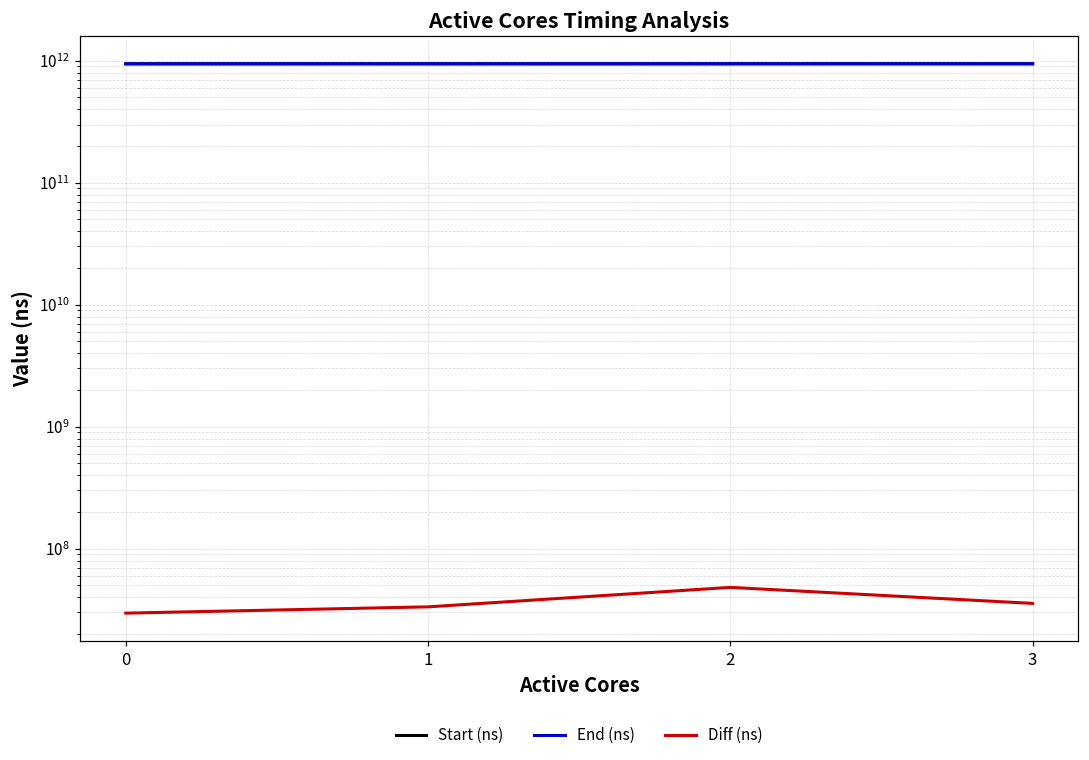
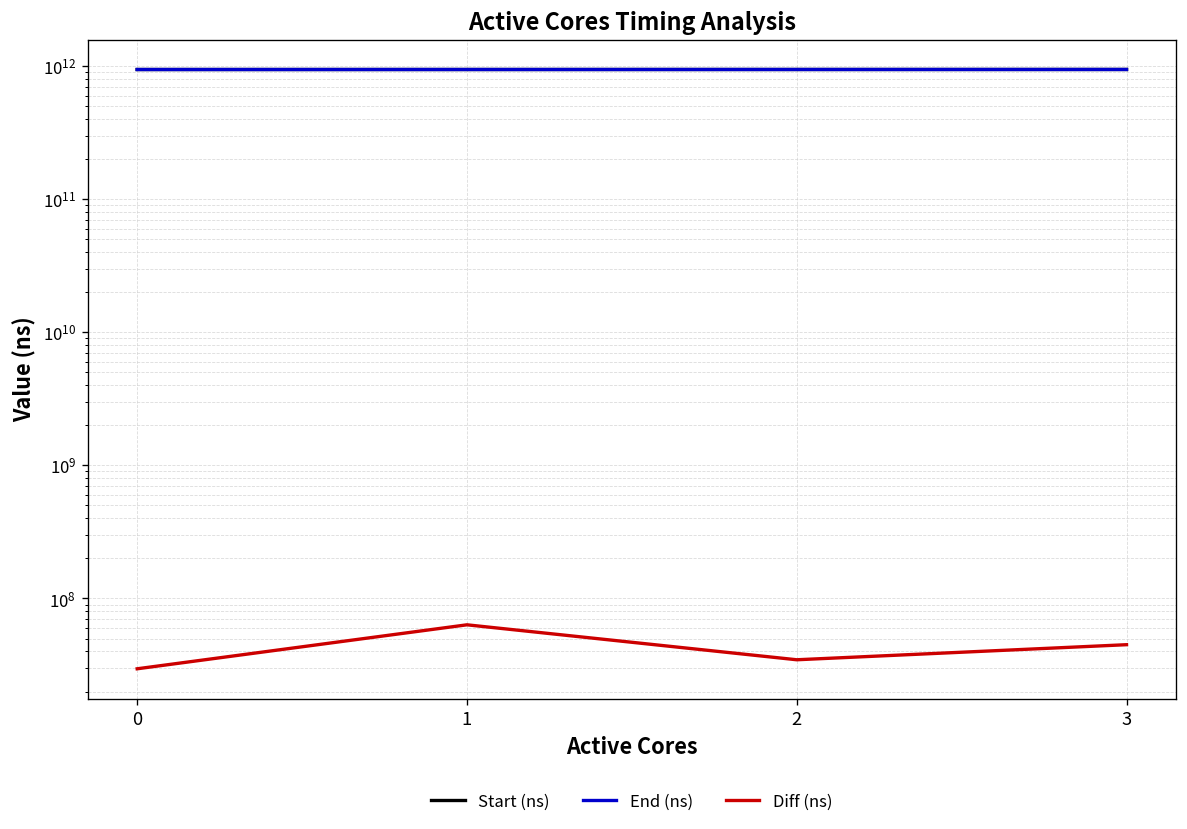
  {
    "End (ns)": {
      "0": 900000000000,
      "1": 900000000000,
      "2": 900000000000,
      "3": 900000000000
    },
    "Diff (ns)": {
      "0": 30000000,
-     "1": 33000000,
-     "2": 50000000,
-     "3": 36000000
+     "1": 60000000,
+     "2": 35000000,
+     "3": 45000000
    }
  }
